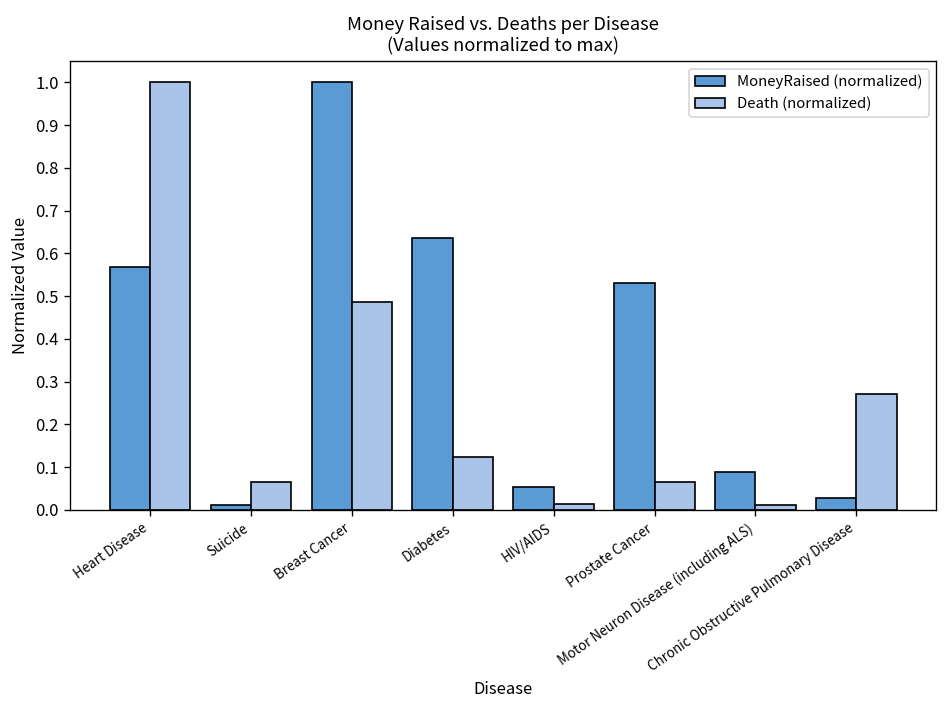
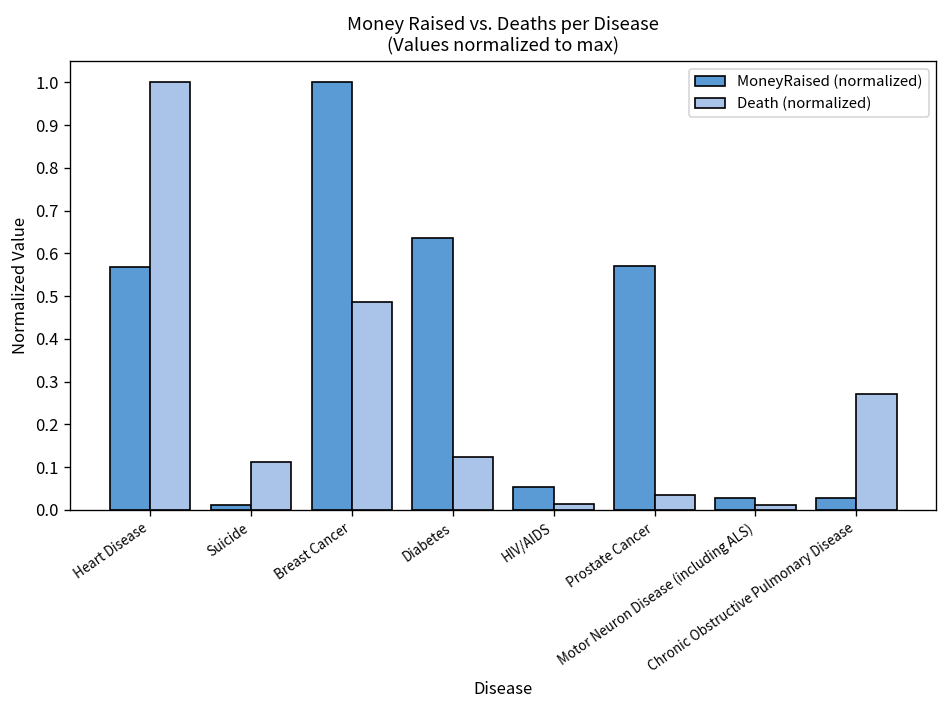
  {
    "MoneyRaised (normalized)": {
      "Heart Disease": 0.57,
      "Suicide": 0.01,
      "Breast Cancer": 1.00,
      "Diabetes": 0.64,
      "HIV/AIDS": 0.05,
-     "Prostate Cancer": 0.53,
-     "Motor Neuron Disease (including ALS)": 0.09,
+     "Prostate Cancer": 0.57,
+     "Motor Neuron Disease (including ALS)": 0.03,
      "Chronic Obstructive Pulmonary Disease": 0.03
    },
    "Death (normalized)": {
      "Heart Disease": 1.00,
-     "Suicide": 0.07,
+     "Suicide": 0.11,
      "Breast Cancer": 0.49,
      "Diabetes": 0.12,
      "HIV/AIDS": 0.01,
-     "Prostate Cancer": 0.07,
+     "Prostate Cancer": 0.04,
      "Motor Neuron Disease (including ALS)": 0.01,
      "Chronic Obstructive Pulmonary Disease": 0.27
    }
  }
